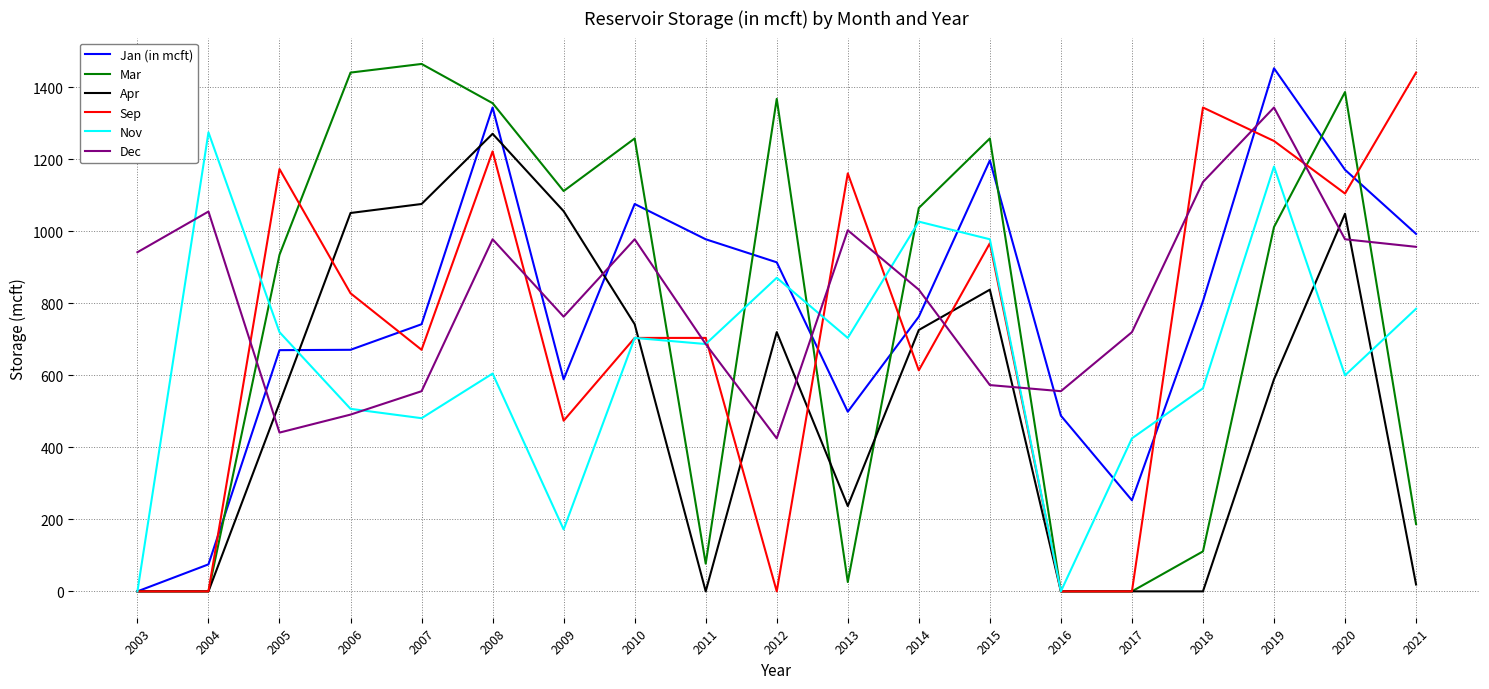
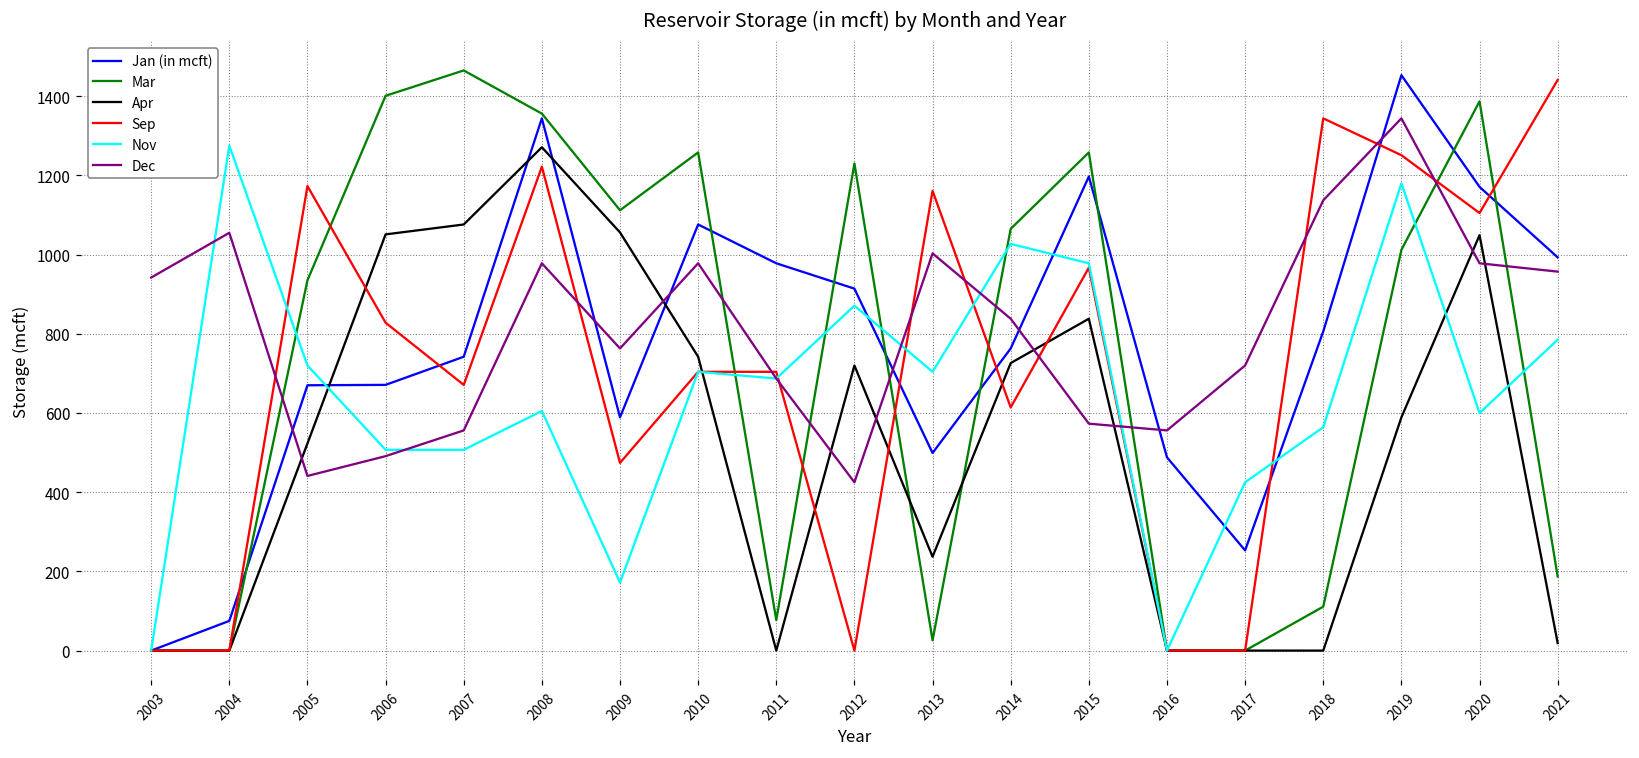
  {
    "Jan (in mcft)": {
      "2004": 80,
      "2005": 670,
      "2006": 670,
      "2007": 740,
      "2008": 1340,
      "2009": 590,
      "2010": 1080,
      "2011": 980,
      "2012": 910,
      "2013": 500,
      "2014": 760,
      "2015": 1200,
      "2016": 490,
      "2017": 250,
      "2018": 810,
      "2019": 1450,
      "2020": 1170,
      "2021": 990
    },
    "Mar": {
      "2005": 940,
-     "2006": 1440,
+     "2006": 1400,
      "2007": 1470,
      "2008": 1360,
      "2009": 1110,
      "2010": 1260,
      "2011": 80,
-     "2012": 1370,
+     "2012": 1230,
      "2013": 30,
      "2014": 1070,
      "2015": 1260,
      "2018": 110,
      "2019": 1010,
      "2020": 1390,
      "2021": 190
    },
    "Apr": {
      "2005": 520,
      "2006": 1050,
      "2007": 1080,
      "2008": 1270,
      "2009": 1060,
      "2010": 740,
      "2011": 0,
      "2012": 720,
      "2013": 240,
      "2014": 730,
      "2015": 840,
      "2018": 0,
      "2019": 590,
      "2020": 1050,
      "2021": 20
    },
    "Sep": {
      "2005": 1170,
      "2006": 830,
      "2007": 670,
      "2008": 1220,
      "2009": 470,
      "2011": 700,
      "2012": 0,
      "2013": 1160,
      "2014": 610,
      "2015": 970,
      "2018": 1340,
      "2019": 1250,
      "2020": 1110,
      "2021": 1440
    },
    "Nov": {
      "2004": 1280,
      "2005": 720,
      "2006": 510,
-     "2007": 480,
+     "2007": 510,
      "2008": 610,
      "2009": 170,
      "2012": 870,
      "2013": 700,
      "2014": 1030,
      "2015": 980,
      "2017": 430,
      "2018": 560,
      "2019": 1180,
      "2020": 600,
      "2021": 790
    },
    "Dec": {
      "2003": 940,
      "2004": 1060,
      "2005": 440,
      "2006": 490,
      "2007": 560,
      "2008": 980,
      "2009": 760,
      "2010": 980,
      "2012": 430,
      "2013": 1000,
      "2014": 840,
      "2015": 570,
      "2016": 560,
      "2017": 720,
      "2018": 1140,
      "2019": 1340,
      "2020": 980,
      "2021": 960
    }
  }
